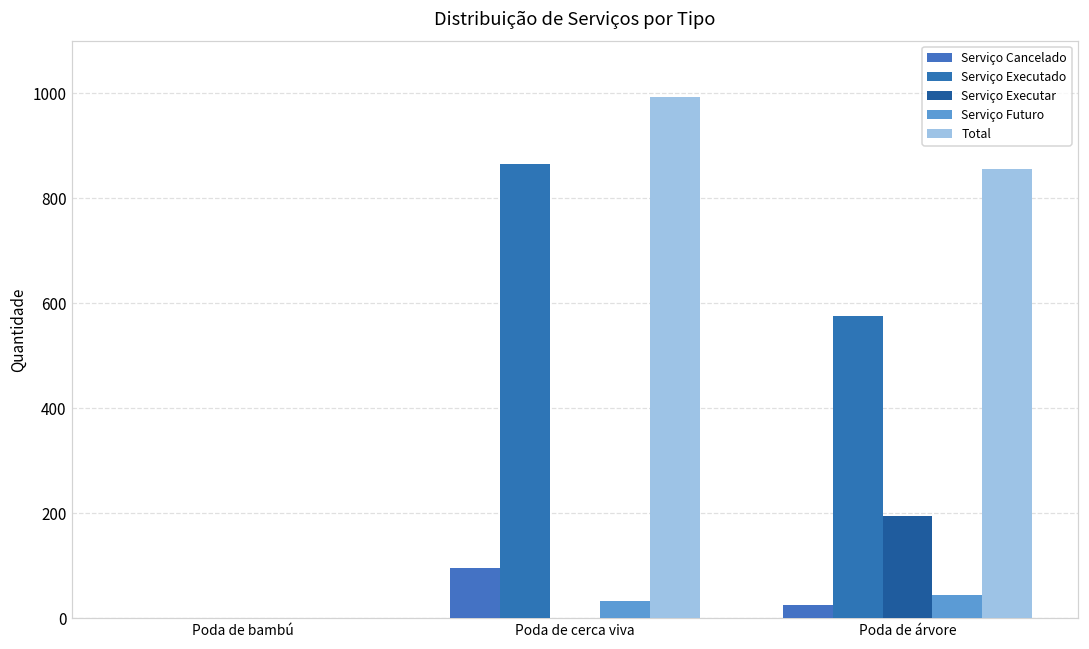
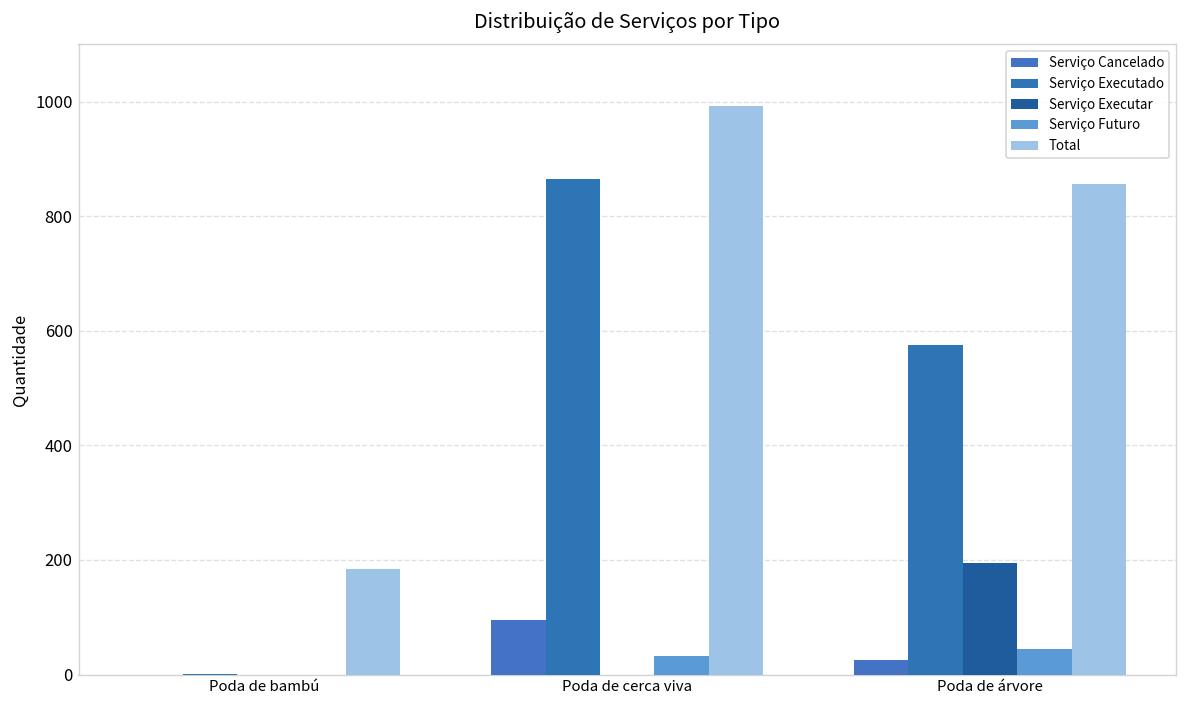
  {
    "Total": {
-     "Poda de bambú": 0,
+     "Poda de bambú": 190,
      "Poda de cerca viva": 990,
      "Poda de árvore": 860
    }
  }
